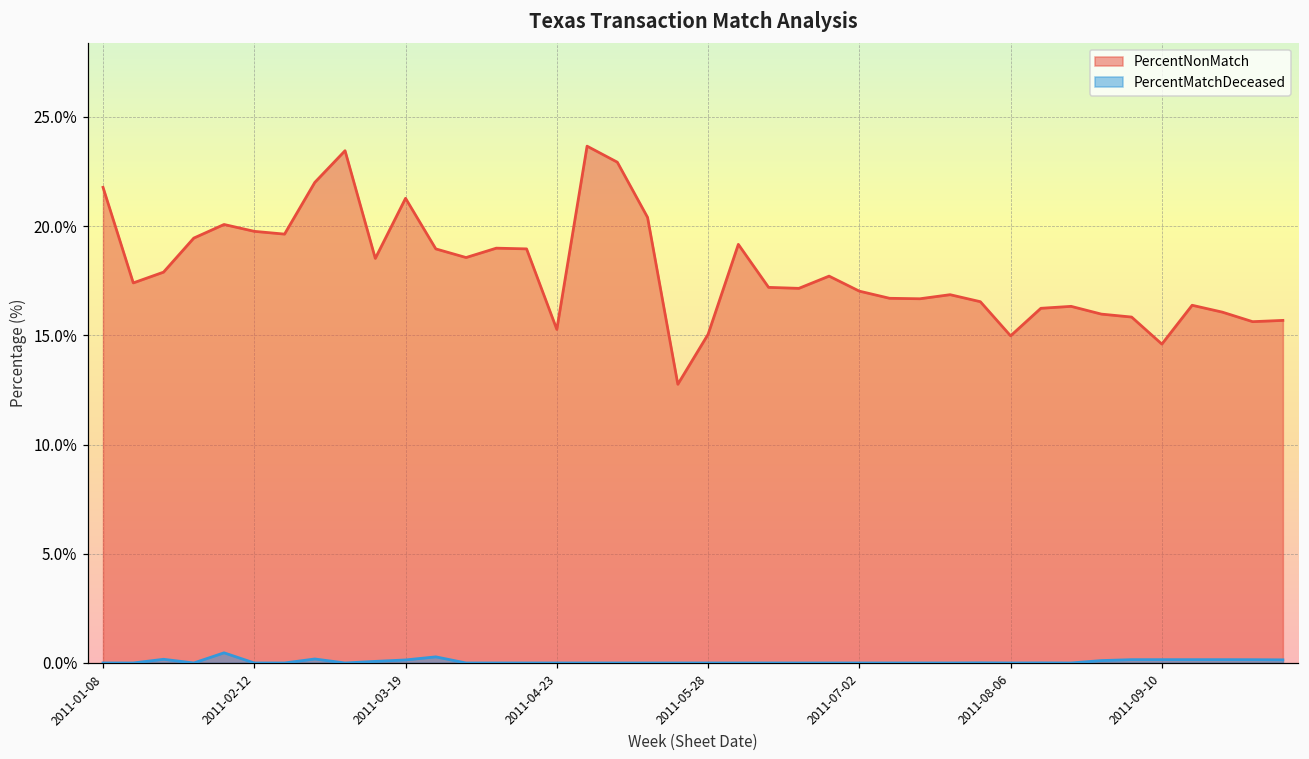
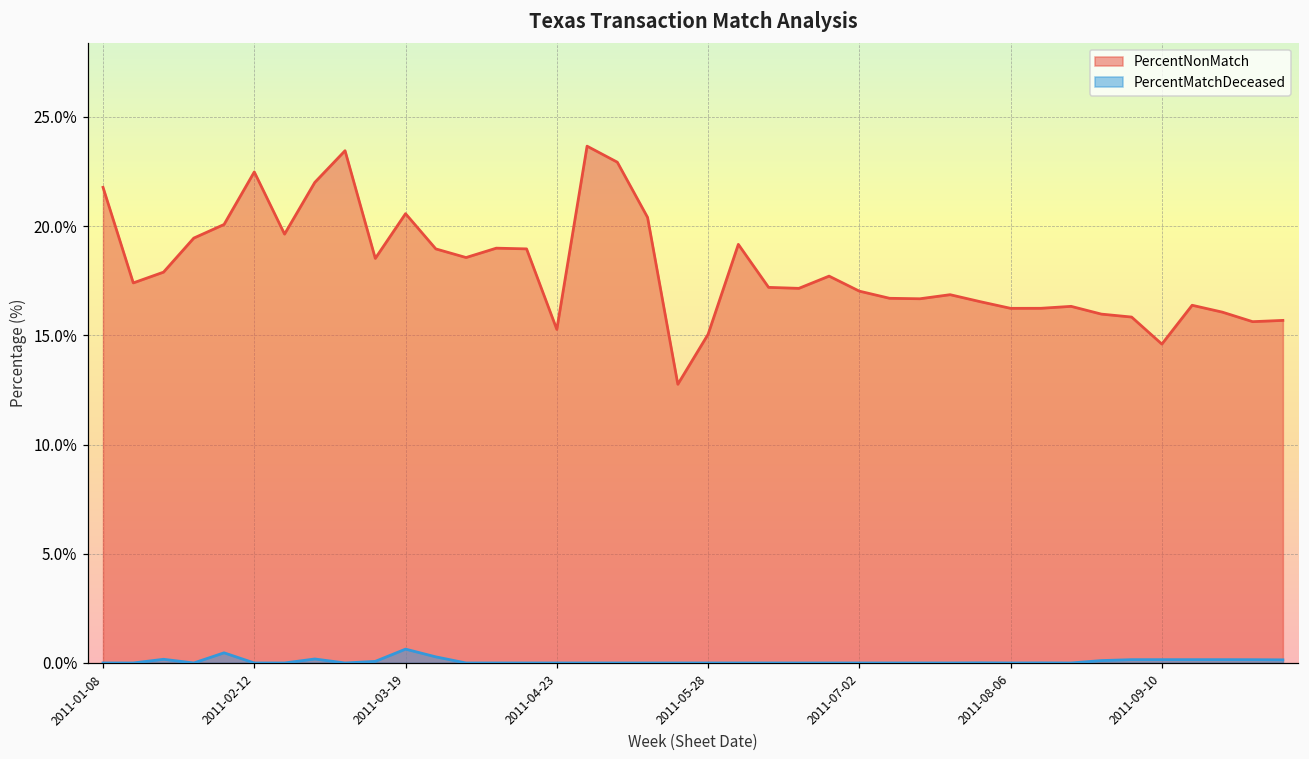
  {
    "PercentNonMatch": {
      "2011-01-08": "21.8%",
-     "2011-02-12": "19.8%",
-     "2011-03-19": "21.3%",
+     "2011-02-12": "22.5%",
+     "2011-03-19": "20.6%",
      "2011-04-23": "15.3%",
      "2011-05-28": "15.0%",
      "2011-07-02": "17.0%",
-     "2011-08-06": "15.0%",
+     "2011-08-06": "16.2%",
      "2011-09-10": "14.6%"
    },
    "PercentMatchDeceased": {
      "2011-01-08": "0.0%",
      "2011-02-12": "0.0%",
-     "2011-03-19": "0.1%",
+     "2011-03-19": "0.6%",
      "2011-04-23": "0.0%",
      "2011-05-28": "0.0%",
      "2011-07-02": "0.0%",
      "2011-08-06": "0.0%",
      "2011-09-10": "0.2%"
    }
  }
